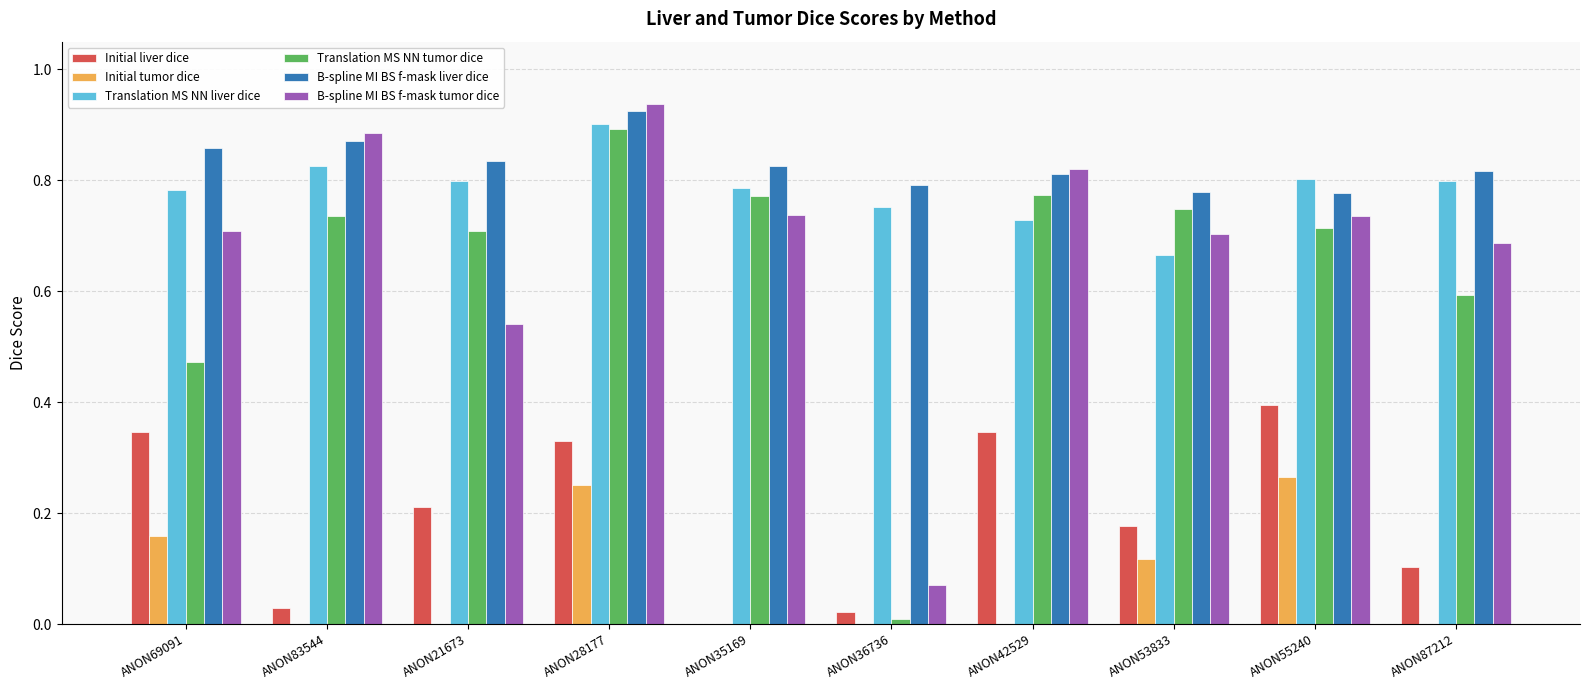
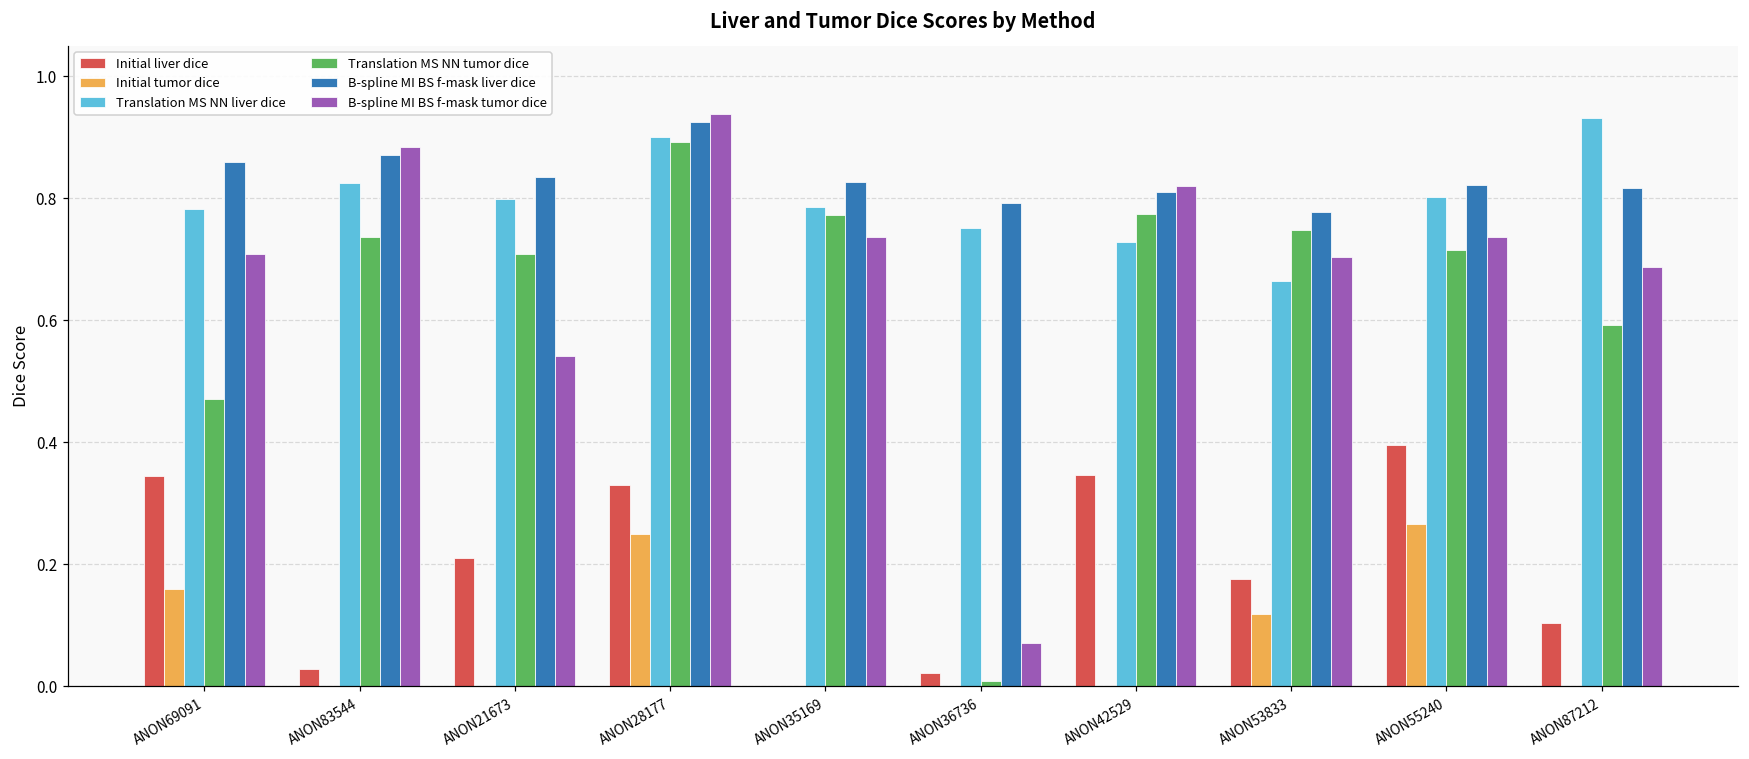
  {
    "Initial liver dice": {
      "ANON69091": 0.35,
      "ANON83544": 0.03,
      "ANON21673": 0.21,
      "ANON28177": 0.33,
      "ANON35169": 0.00,
      "ANON36736": 0.02,
      "ANON42529": 0.35,
      "ANON53833": 0.18,
      "ANON55240": 0.40,
      "ANON87212": 0.10
    },
    "Initial tumor dice": {
      "ANON69091": 0.16,
      "ANON83544": 0.00,
      "ANON21673": 0.00,
      "ANON28177": 0.25,
      "ANON35169": 0.00,
      "ANON36736": 0.00,
      "ANON42529": 0.00,
      "ANON53833": 0.12,
      "ANON55240": 0.27
    },
    "Translation MS NN liver dice": {
      "ANON69091": 0.78,
      "ANON83544": 0.83,
      "ANON21673": 0.80,
      "ANON28177": 0.90,
      "ANON35169": 0.79,
      "ANON36736": 0.75,
      "ANON42529": 0.73,
      "ANON53833": 0.67,
      "ANON55240": 0.80,
-     "ANON87212": 0.80
+     "ANON87212": 0.93
    },
    "Translation MS NN tumor dice": {
      "ANON69091": 0.47,
      "ANON83544": 0.74,
      "ANON21673": 0.71,
      "ANON28177": 0.89,
      "ANON35169": 0.77,
      "ANON36736": 0.01,
      "ANON42529": 0.77,
      "ANON53833": 0.75,
      "ANON55240": 0.71,
      "ANON87212": 0.59
    },
    "B-spline MI BS f-mask liver dice": {
      "ANON69091": 0.86,
      "ANON83544": 0.87,
      "ANON21673": 0.83,
      "ANON28177": 0.92,
      "ANON35169": 0.83,
      "ANON36736": 0.79,
      "ANON42529": 0.81,
      "ANON53833": 0.78,
-     "ANON55240": 0.78,
+     "ANON55240": 0.82,
      "ANON87212": 0.82
    },
    "B-spline MI BS f-mask tumor dice": {
      "ANON69091": 0.71,
      "ANON83544": 0.88,
      "ANON21673": 0.54,
      "ANON28177": 0.94,
      "ANON35169": 0.74,
      "ANON36736": 0.07,
      "ANON42529": 0.82,
      "ANON53833": 0.70,
      "ANON55240": 0.74,
      "ANON87212": 0.69
    }
  }
